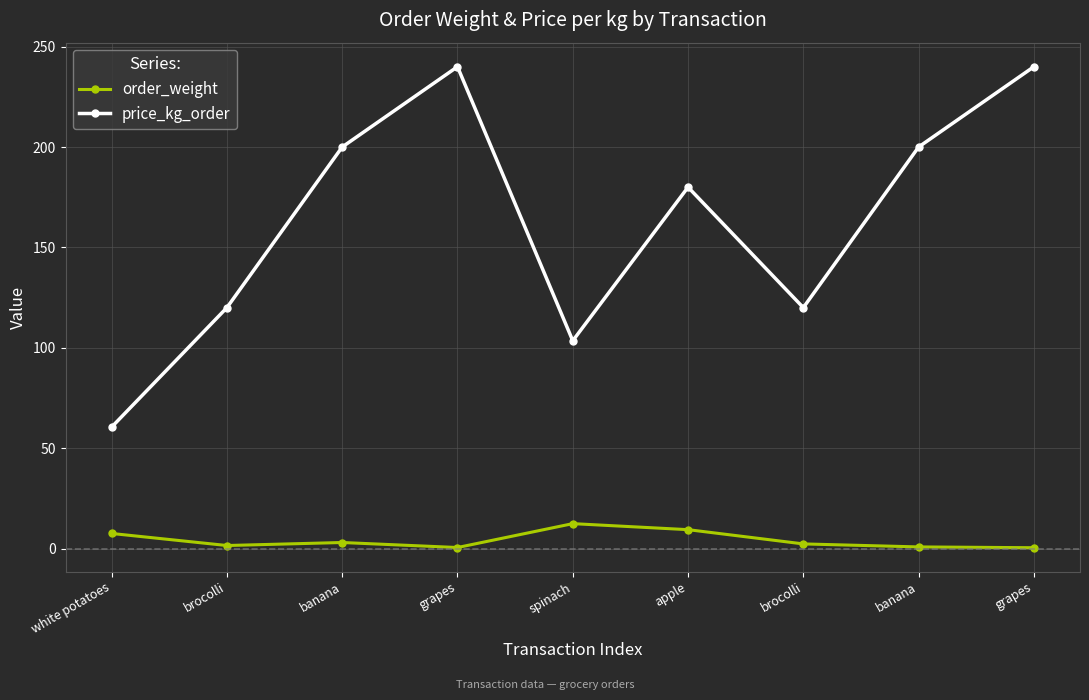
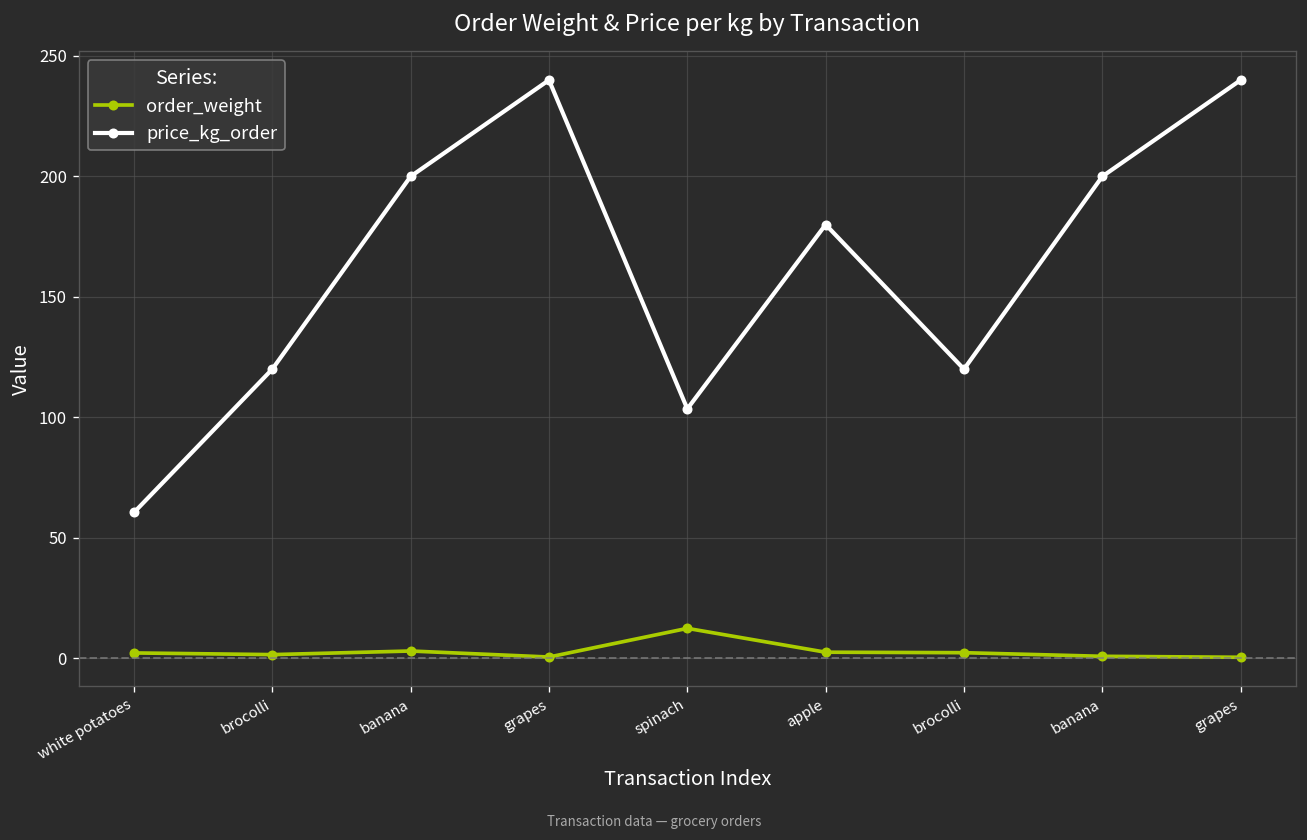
  {
    "order_weight": {
-     "white potatoes": 8,
+     "white potatoes": 2,
      "spinach": 12,
-     "apple": 9
+     "apple": 3
    },
    "price_kg_order": {
      "white potatoes": 61,
      "spinach": 104,
      "apple": 180
    }
  }
